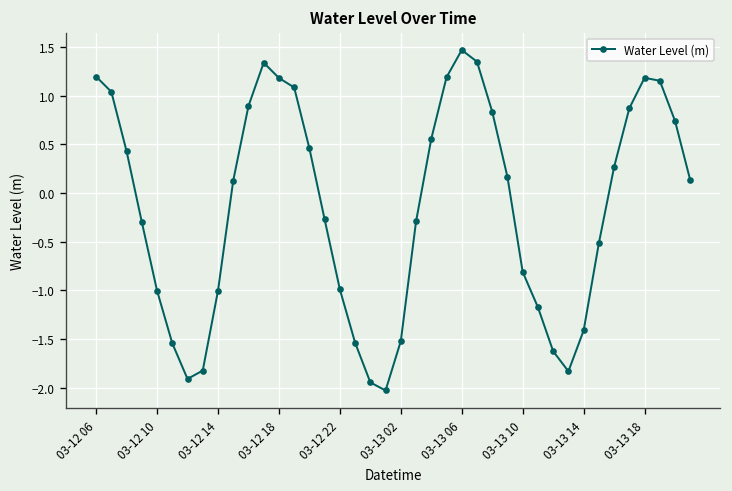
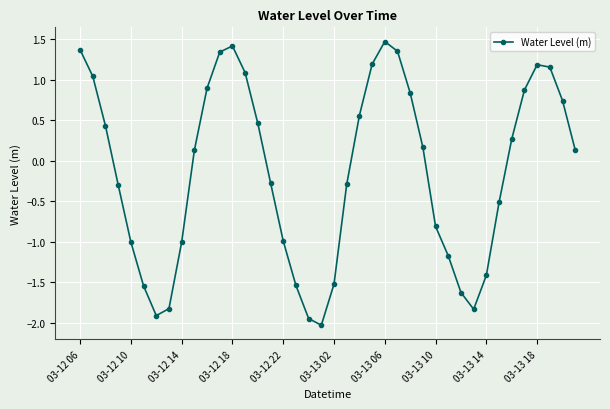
  {
-   "03-12 06": 1.2,
+   "03-12 06": 1.4,
    "03-12 10": -1.0,
    "03-12 14": -1.0,
-   "03-12 18": 1.2,
+   "03-12 18": 1.4,
    "03-12 22": -1.0,
    "03-13 02": -1.5,
    "03-13 06": 1.5,
    "03-13 10": -0.8,
    "03-13 14": -1.4,
    "03-13 18": 1.2
  }
